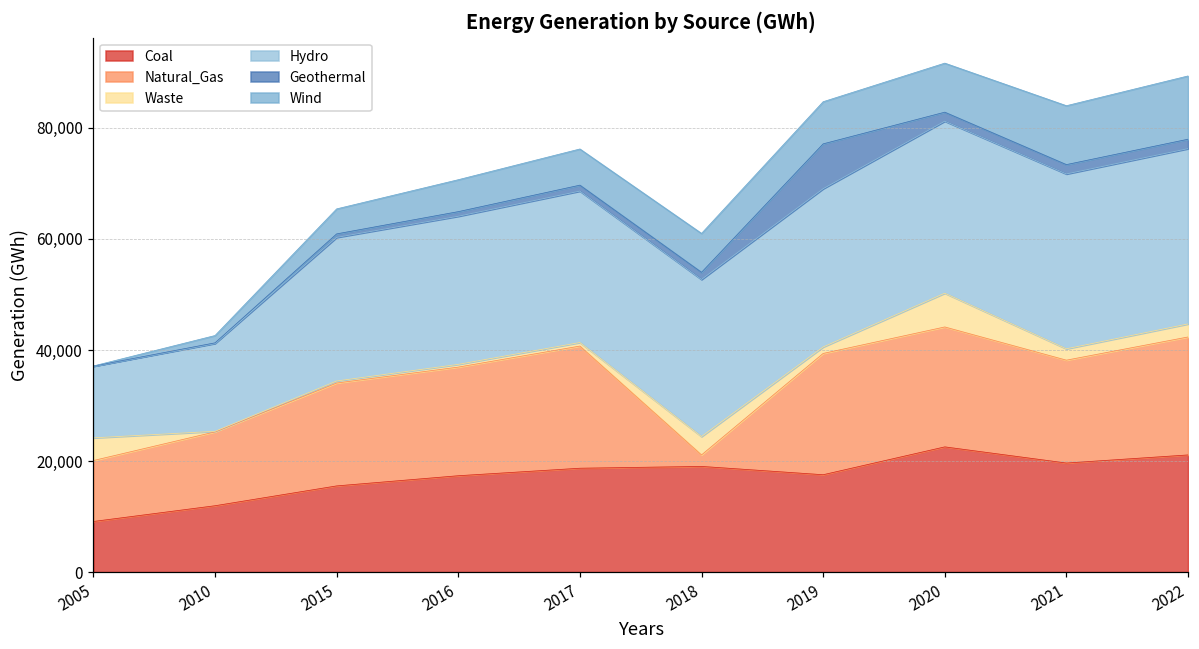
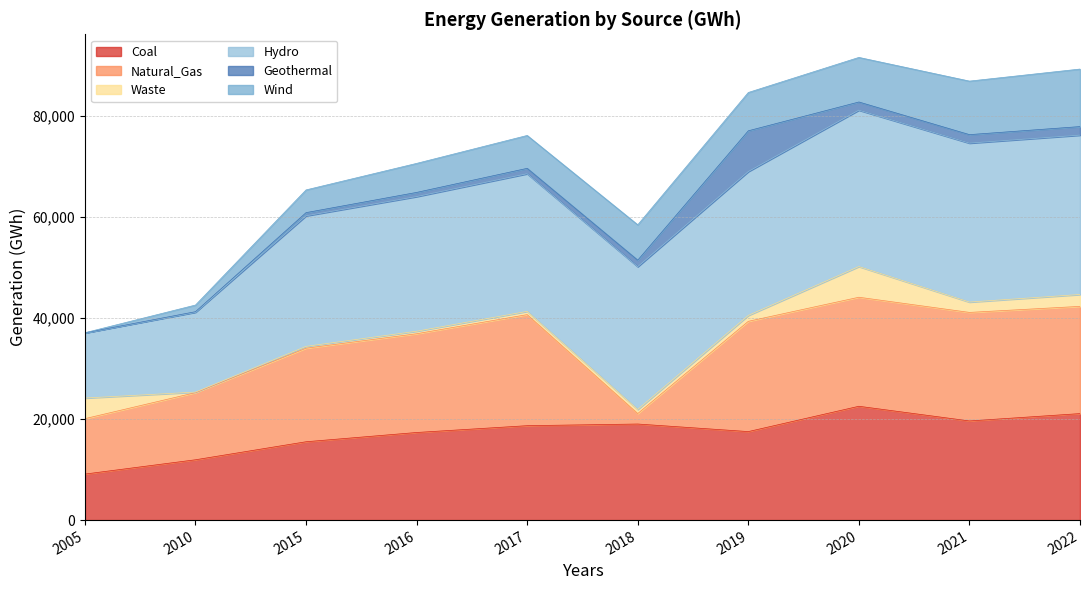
  {
    "Coal": {
      "2005": "9,000",
      "2010": "12,000",
      "2015": "16,000",
      "2016": "17,000",
      "2017": "19,000",
      "2018": "19,000",
      "2019": "18,000",
      "2020": "23,000",
      "2021": "20,000",
      "2022": "21,000"
    },
    "Natural_Gas": {
      "2005": "11,000",
      "2017": "22,000",
      "2018": "2,000",
      "2019": "22,000",
      "2020": "22,000",
-     "2021": "19,000",
+     "2021": "22,000",
      "2022": "21,000"
    },
    "Waste": {
      "2005": "4,000",
      "2017": "1,000",
-     "2018": "3,000",
+     "2018": "1,000",
      "2019": "1,000",
      "2020": "6,000",
      "2021": "2,000",
      "2022": "2,000"
    },
    "Geothermal": {
      "2015": "1,000",
      "2016": "1,000",
      "2017": "1,000",
      "2018": "1,000",
      "2019": "8,000",
      "2020": "2,000",
      "2021": "2,000",
      "2022": "2,000"
    }
  }
